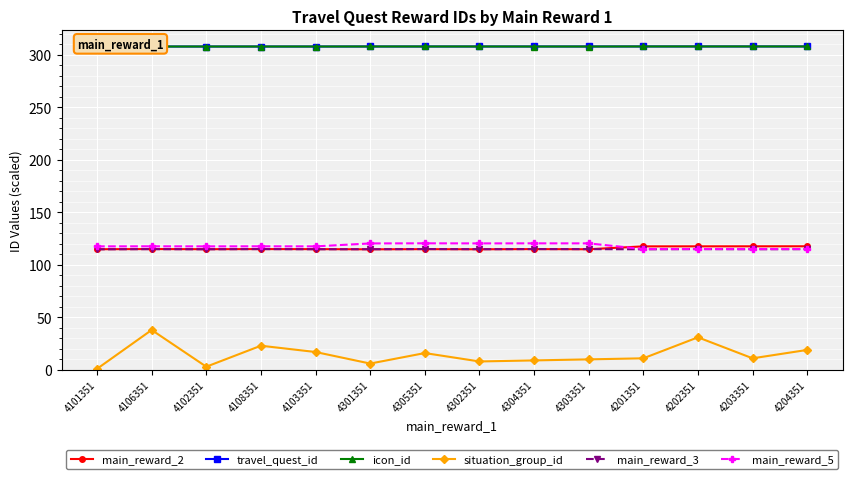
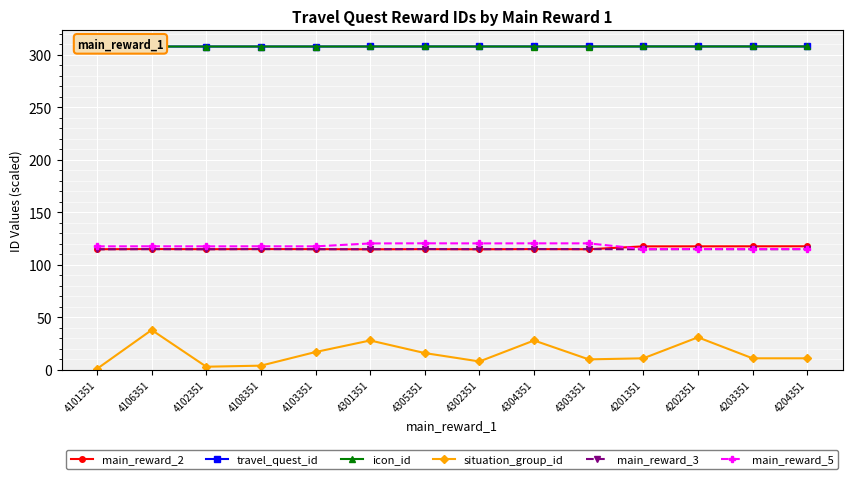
  {
    "main_reward_2": {
      "4201351": 118,
      "4202351": 118,
      "4203351": 118,
      "4204351": 118
    },
    "icon_id": {
      "4102351": 308,
      "4108351": 308,
      "4103351": 308,
      "4301351": 308,
      "4305351": 308,
      "4302351": 308,
      "4304351": 308,
      "4303351": 308,
      "4201351": 308,
      "4202351": 308,
      "4203351": 308,
      "4204351": 308
    },
    "situation_group_id": {
      "4101351": 1,
      "4106351": 38,
      "4102351": 3,
-     "4108351": 23,
+     "4108351": 4,
      "4103351": 17,
-     "4301351": 6,
+     "4301351": 28,
      "4305351": 16,
      "4302351": 8,
-     "4304351": 9,
+     "4304351": 28,
      "4303351": 10,
      "4201351": 11,
      "4202351": 31,
      "4203351": 11,
-     "4204351": 19
+     "4204351": 11
    },
    "main_reward_5": {
      "4101351": 118,
      "4106351": 118,
      "4102351": 118,
      "4108351": 118,
      "4103351": 118,
      "4301351": 120,
      "4305351": 121,
      "4302351": 120,
      "4304351": 121,
      "4303351": 120
    }
  }
